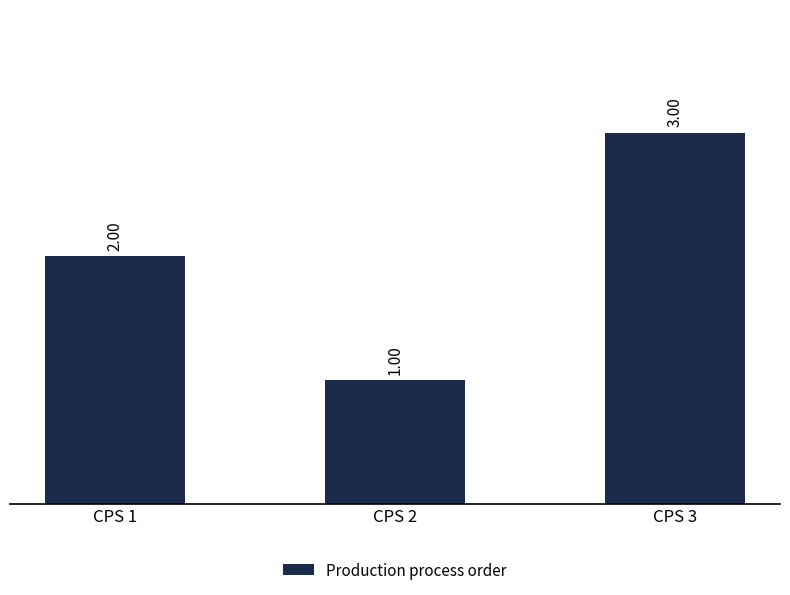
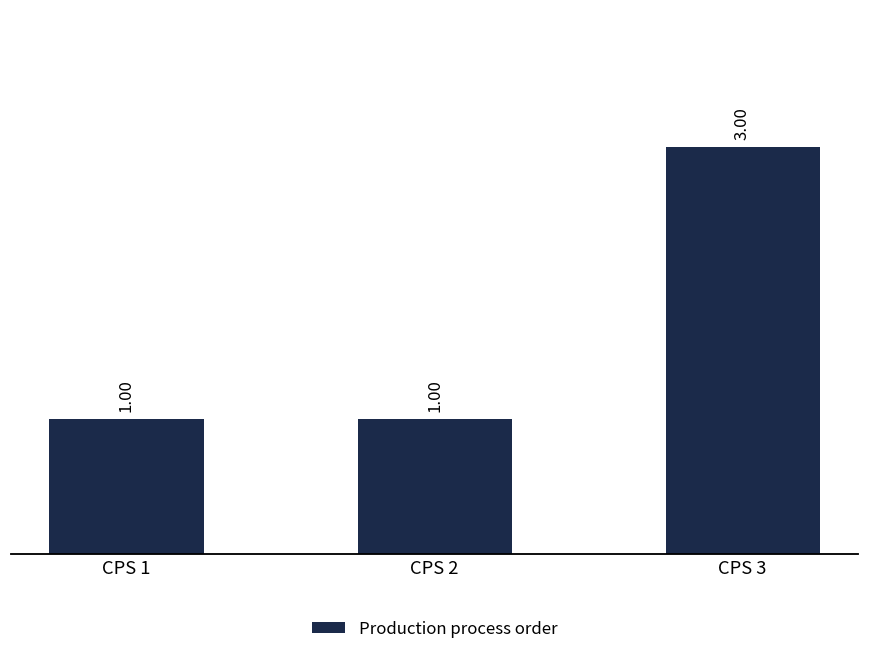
  {
-   "CPS 1": 2.00,
+   "CPS 1": 1.00,
    "CPS 2": 1.00,
    "CPS 3": 3.00
  }
